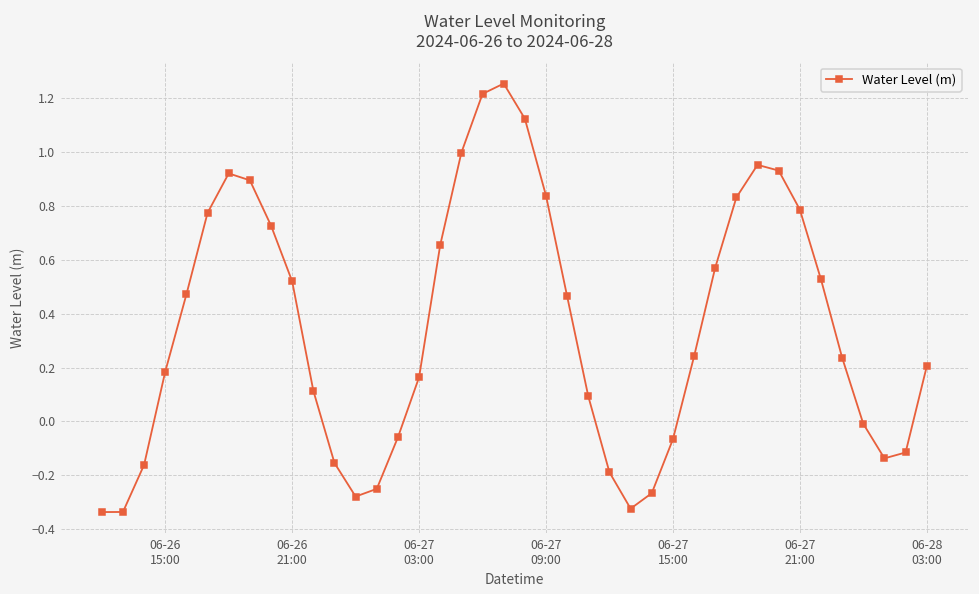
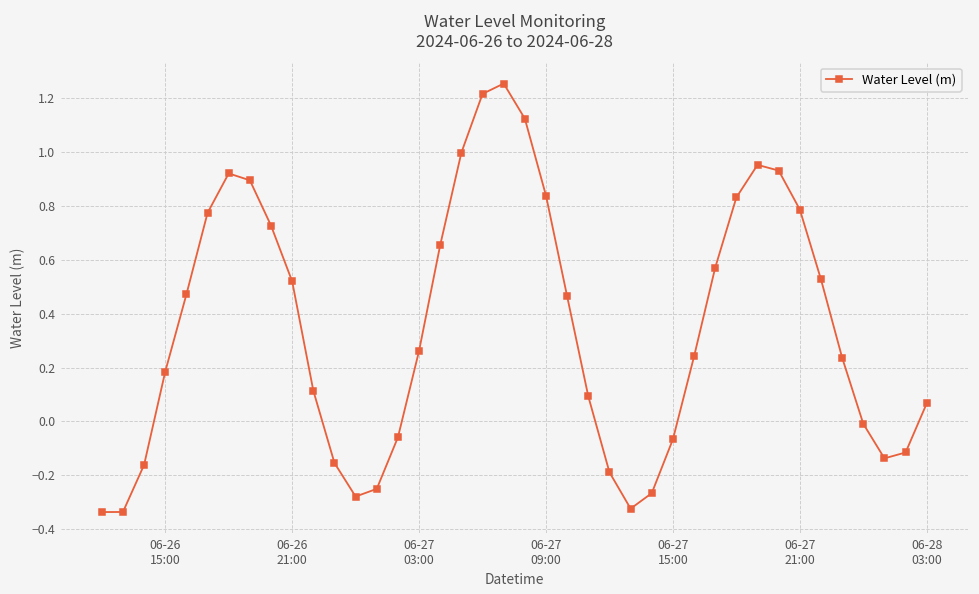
  {
    "06-26 15:00": 0.19,
    "06-26 21:00": 0.52,
-   "06-27 03:00": 0.16,
+   "06-27 03:00": 0.26,
    "06-27 09:00": 0.84,
    "06-27 15:00": -0.07,
    "06-27 21:00": 0.79,
-   "06-28 03:00": 0.20
+   "06-28 03:00": 0.07
  }
